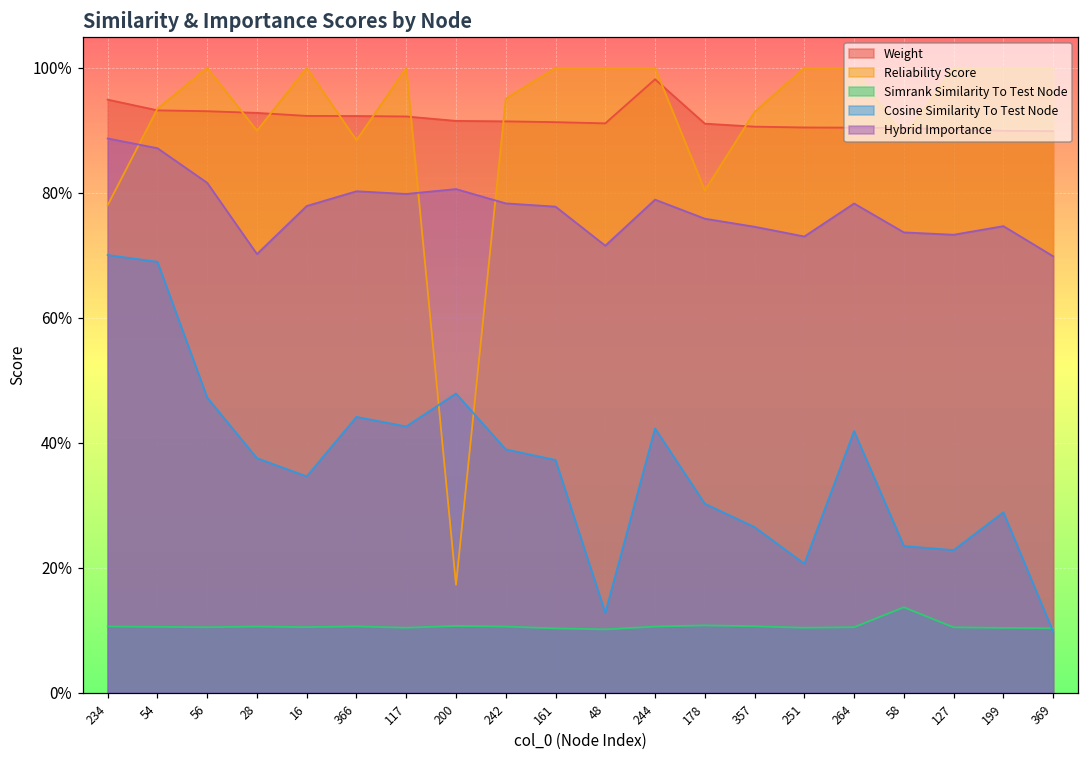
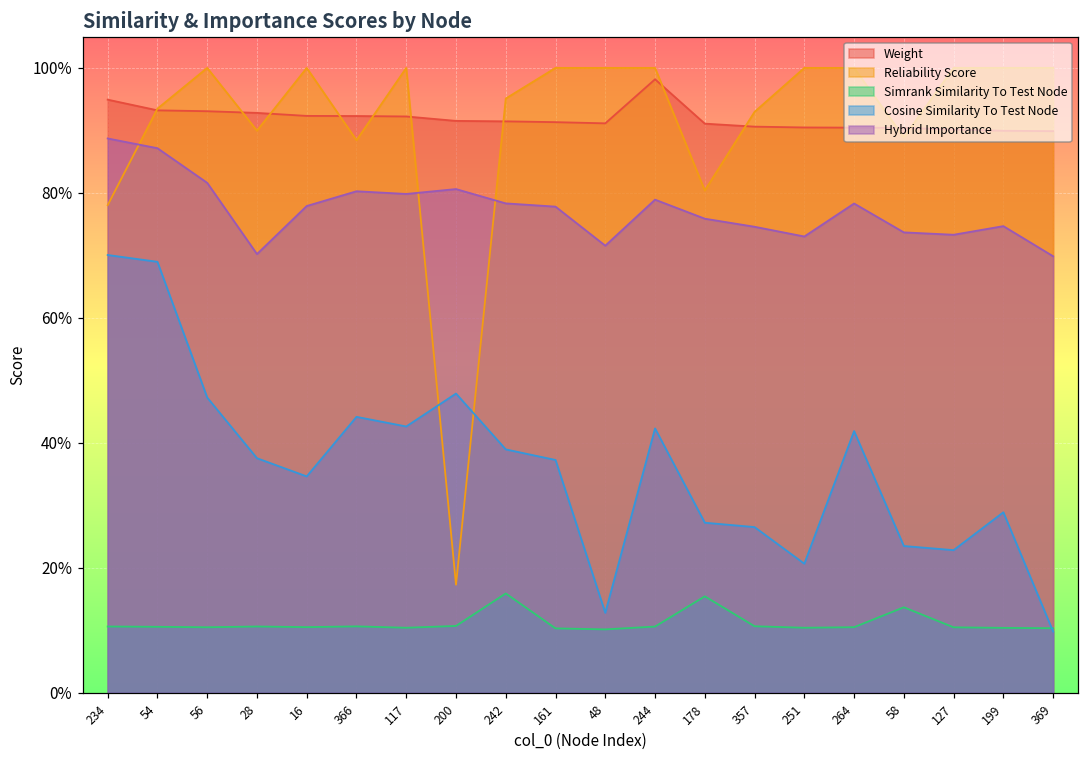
  {
    "Weight": {
      "234": "95%",
      "56": "93%",
      "28": "93%",
      "16": "92%",
      "366": "92%",
      "117": "92%",
      "200": "92%",
      "242": "91%",
      "161": "91%",
      "48": "91%",
      "244": "98%",
      "178": "91%",
      "357": "91%",
      "251": "90%"
    },
    "Reliability Score": {
      "234": "78%",
      "56": "100%",
      "28": "90%",
      "16": "100%",
      "366": "88%",
      "117": "100%",
      "200": "17%",
      "242": "95%",
      "161": "100%",
      "48": "100%",
      "244": "100%",
      "178": "80%",
      "357": "93%",
      "251": "100%",
      "58": "89%"
    },
    "Simrank Similarity To Test Node": {
      "234": "11%",
      "54": "11%",
      "56": "10%",
      "28": "11%",
      "16": "11%",
      "366": "11%",
      "117": "10%",
      "200": "11%",
-     "242": "11%",
+     "242": "16%",
      "161": "10%",
      "48": "10%",
      "244": "11%",
-     "178": "11%",
+     "178": "15%",
      "357": "11%",
      "251": "10%",
      "264": "11%",
      "58": "14%",
      "127": "10%",
      "199": "10%",
      "369": "10%"
    },
    "Cosine Similarity To Test Node": {
      "234": "70%",
      "54": "69%",
      "56": "47%",
      "28": "38%",
      "16": "35%",
      "366": "44%",
      "117": "43%",
      "200": "48%",
      "242": "39%",
      "161": "37%",
      "48": "13%",
      "244": "42%",
-     "178": "30%",
+     "178": "27%",
      "357": "27%",
      "251": "21%",
      "264": "42%",
      "58": "23%",
      "127": "23%",
      "199": "29%",
      "369": "10%"
    },
    "Hybrid Importance": {
      "234": "89%",
      "54": "87%",
      "56": "82%",
      "28": "70%",
      "16": "78%",
      "366": "80%",
      "117": "80%",
      "200": "81%",
      "242": "78%",
      "161": "78%",
      "48": "72%",
      "244": "79%",
      "178": "76%",
      "357": "75%",
      "251": "73%",
      "264": "78%",
      "58": "74%",
      "127": "73%",
      "199": "75%",
      "369": "70%"
    }
  }
